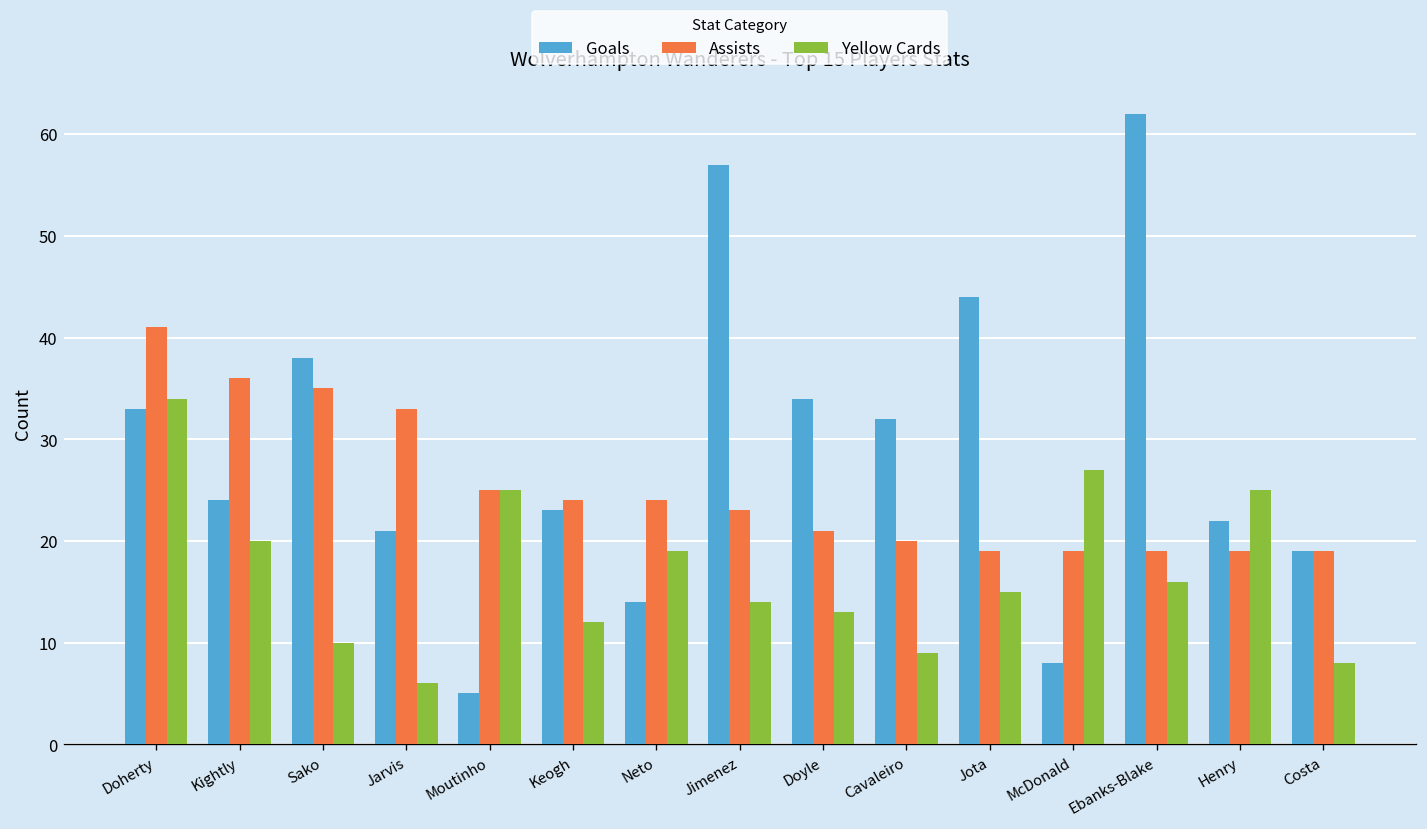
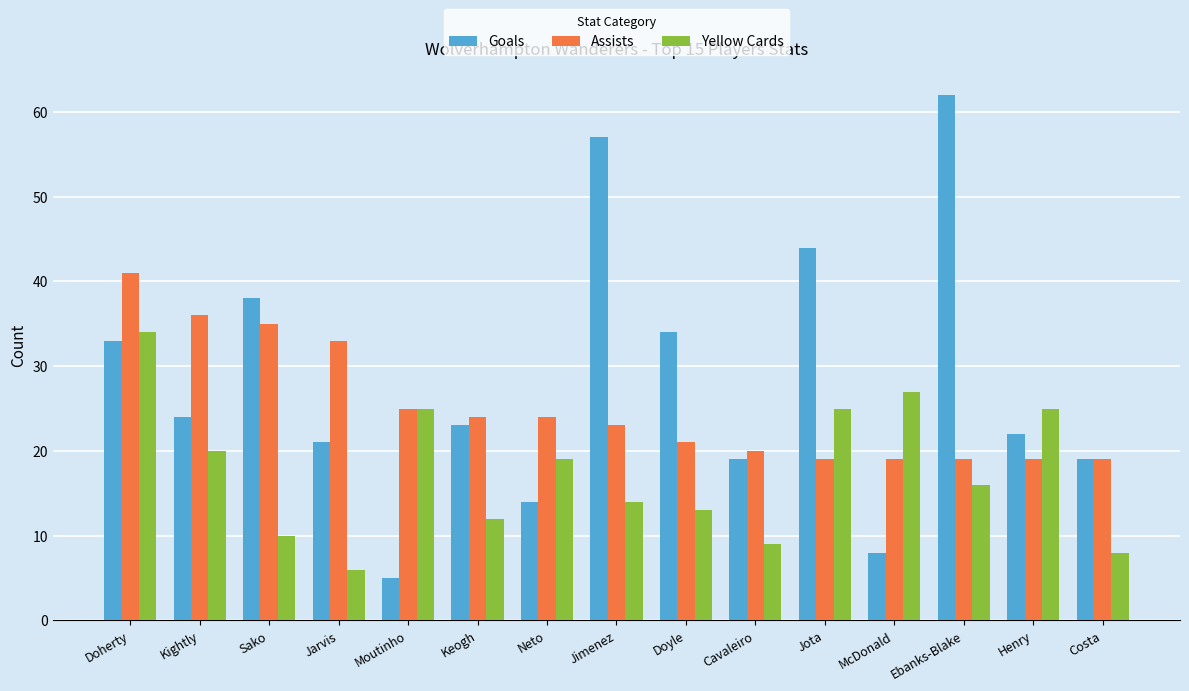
  {
    "Goals": {
      "Doherty": 33,
      "Kightly": 24,
      "Sako": 38,
      "Jarvis": 21,
      "Moutinho": 5,
      "Keogh": 23,
      "Neto": 14,
      "Jimenez": 57,
      "Doyle": 34,
-     "Cavaleiro": 32,
+     "Cavaleiro": 19,
      "Jota": 44,
      "McDonald": 8,
      "Ebanks-Blake": 62,
      "Henry": 22,
      "Costa": 19
    },
    "Assists": {
      "Doherty": 41,
      "Kightly": 36,
      "Sako": 35,
      "Jarvis": 33,
      "Moutinho": 25,
      "Keogh": 24,
      "Neto": 24,
      "Jimenez": 23,
      "Doyle": 21,
      "Cavaleiro": 20,
      "Jota": 19,
      "McDonald": 19,
      "Ebanks-Blake": 19,
      "Henry": 19,
      "Costa": 19
    },
    "Yellow Cards": {
      "Doherty": 34,
      "Kightly": 20,
      "Sako": 10,
      "Jarvis": 6,
      "Moutinho": 25,
      "Keogh": 12,
      "Neto": 19,
      "Jimenez": 14,
      "Doyle": 13,
      "Cavaleiro": 9,
-     "Jota": 15,
+     "Jota": 25,
      "McDonald": 27,
      "Ebanks-Blake": 16,
      "Henry": 25,
      "Costa": 8
    }
  }
